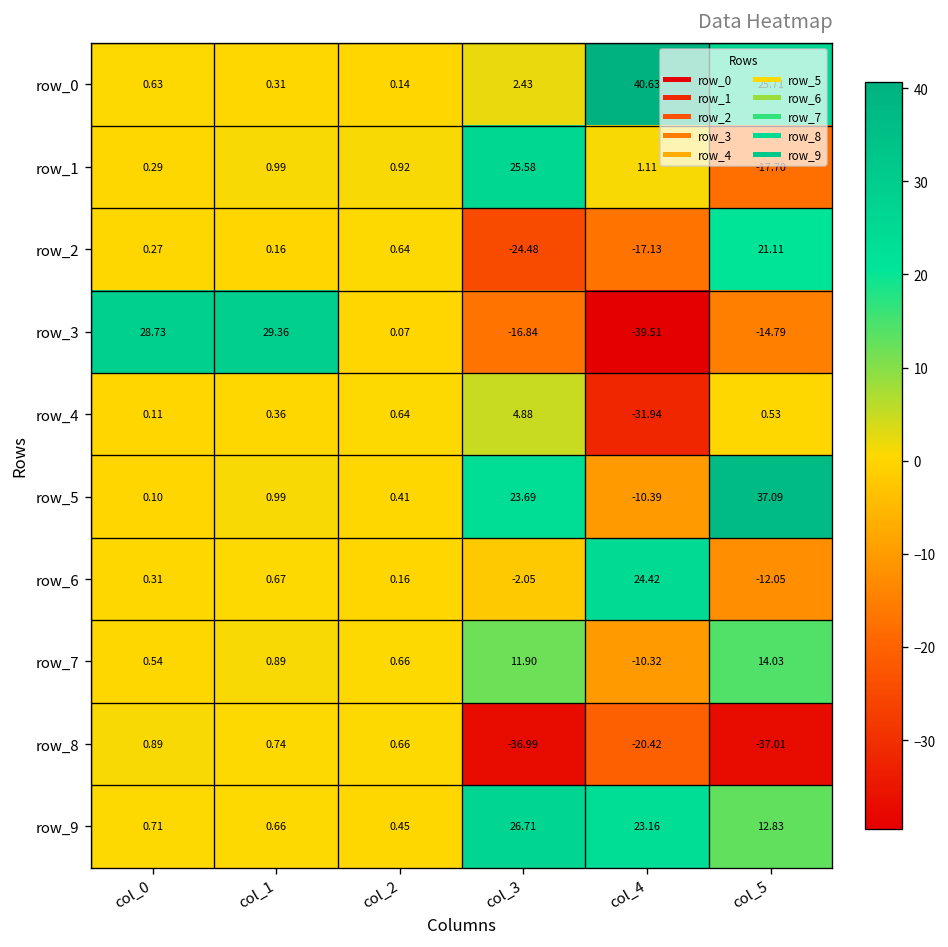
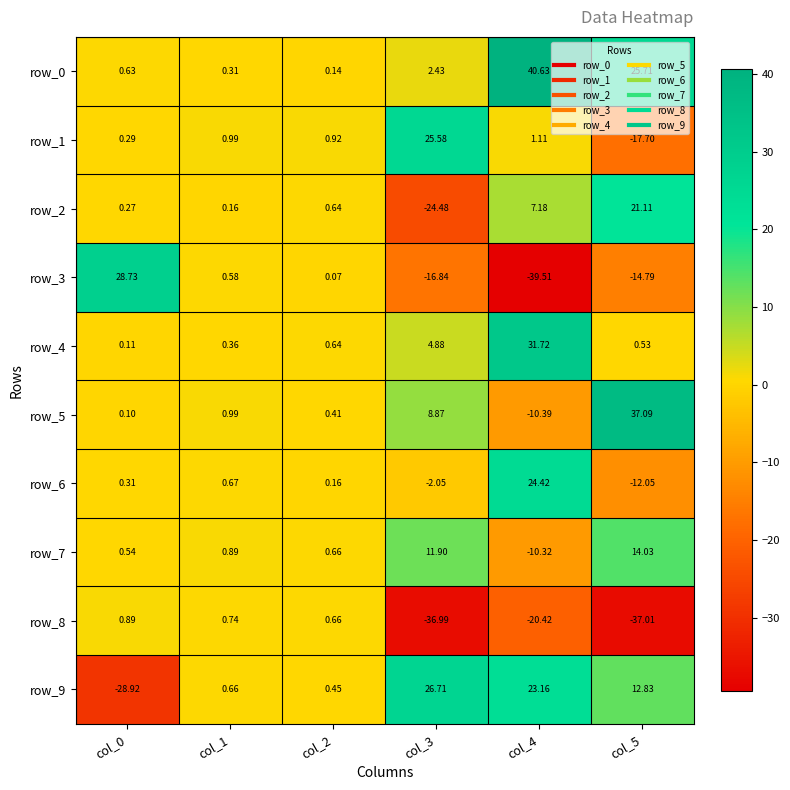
  {
    "row_0": {
      "col_0": 0.63,
      "col_1": 0.31,
      "col_2": 0.14,
      "col_3": 2.43,
      "col_4": 40.63
    },
    "row_1": {
      "col_0": 0.29,
      "col_1": 0.99,
      "col_2": 0.92,
      "col_3": 25.58,
      "col_4": 1.11,
      "col_5": -17.70
    },
    "row_2": {
      "col_0": 0.27,
      "col_1": 0.16,
      "col_2": 0.64,
      "col_3": -24.48,
-     "col_4": -17.13,
+     "col_4": 7.18,
      "col_5": 21.11
    },
    "row_3": {
      "col_0": 28.73,
-     "col_1": 29.36,
+     "col_1": 0.58,
      "col_2": 0.07,
      "col_3": -16.84,
      "col_4": -39.51,
      "col_5": -14.79
    },
    "row_4": {
      "col_0": 0.11,
      "col_1": 0.36,
      "col_2": 0.64,
      "col_3": 4.88,
-     "col_4": -31.94,
+     "col_4": 31.72,
      "col_5": 0.53
    },
    "row_5": {
      "col_0": 0.10,
      "col_1": 0.99,
      "col_2": 0.41,
-     "col_3": 23.69,
+     "col_3": 8.87,
      "col_4": -10.39,
      "col_5": 37.09
    },
    "row_6": {
      "col_0": 0.31,
      "col_1": 0.67,
      "col_2": 0.16,
      "col_3": -2.05,
      "col_4": 24.42,
      "col_5": -12.05
    },
    "row_7": {
      "col_0": 0.54,
      "col_1": 0.89,
      "col_2": 0.66,
      "col_3": 11.90,
      "col_4": -10.32,
      "col_5": 14.03
    },
    "row_8": {
      "col_0": 0.89,
      "col_1": 0.74,
      "col_2": 0.66,
      "col_3": -36.99,
      "col_4": -20.42,
      "col_5": -37.01
    },
    "row_9": {
-     "col_0": 0.71,
+     "col_0": -28.92,
      "col_1": 0.66,
      "col_2": 0.45,
      "col_3": 26.71,
      "col_4": 23.16,
      "col_5": 12.83
    }
  }
